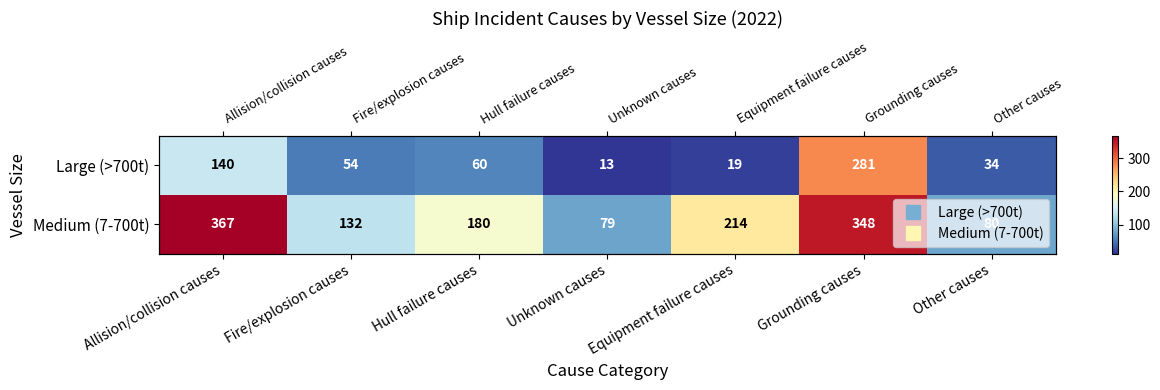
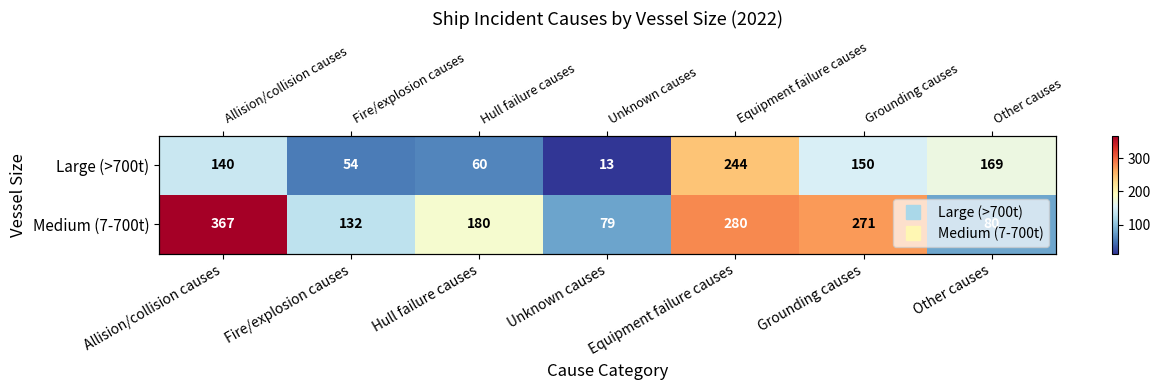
  {
    "Large (>700t)": {
      "Allision/collision causes": 140,
      "Fire/explosion causes": 54,
      "Hull failure causes": 60,
      "Unknown causes": 13,
-     "Equipment failure causes": 19,
-     "Grounding causes": 281,
-     "Other causes": 34
+     "Equipment failure causes": 244,
+     "Grounding causes": 150,
+     "Other causes": 169
    },
    "Medium (7-700t)": {
      "Allision/collision causes": 367,
      "Fire/explosion causes": 132,
      "Hull failure causes": 180,
      "Unknown causes": 79,
-     "Equipment failure causes": 214,
-     "Grounding causes": 348
+     "Equipment failure causes": 280,
+     "Grounding causes": 271
    }
  }
